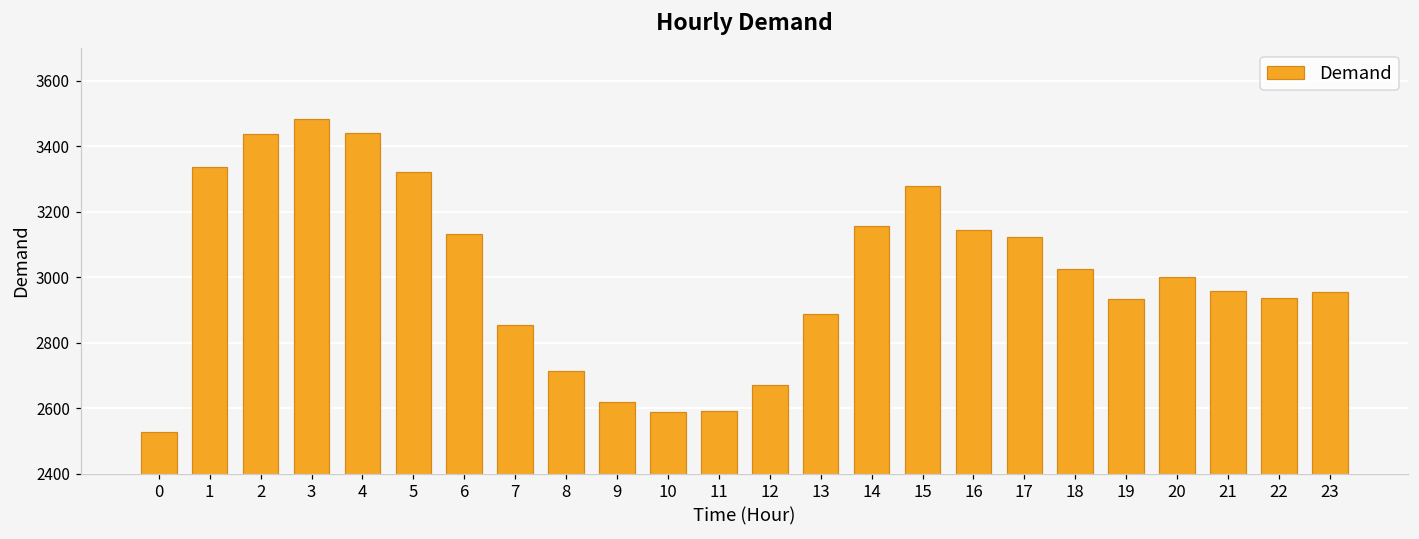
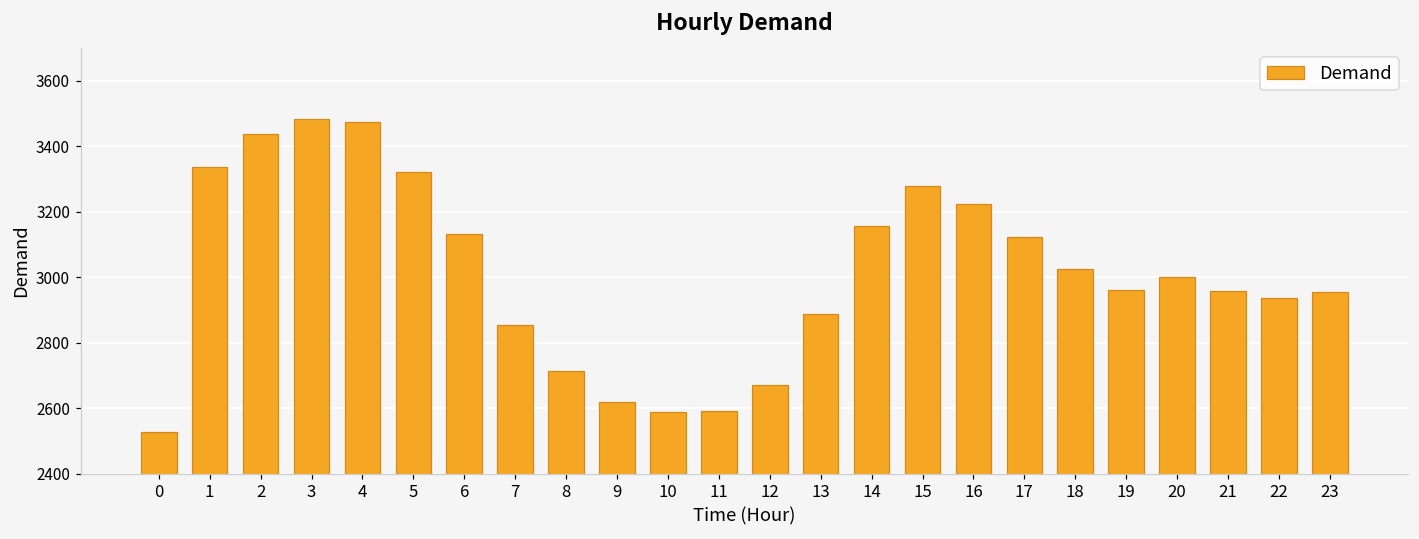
  {
    "0": 2530,
    "1": 3340,
    "2": 3440,
    "3": 3480,
-   "4": 3440,
+   "4": 3470,
    "5": 3320,
    "6": 3130,
    "7": 2850,
    "8": 2710,
    "9": 2620,
    "10": 2590,
    "11": 2590,
    "12": 2670,
    "13": 2890,
    "14": 3160,
    "15": 3280,
-   "16": 3140,
+   "16": 3220,
    "17": 3120,
    "18": 3030,
-   "19": 2930,
+   "19": 2960,
    "20": 3000,
    "21": 2960,
    "22": 2940,
    "23": 2960
  }
